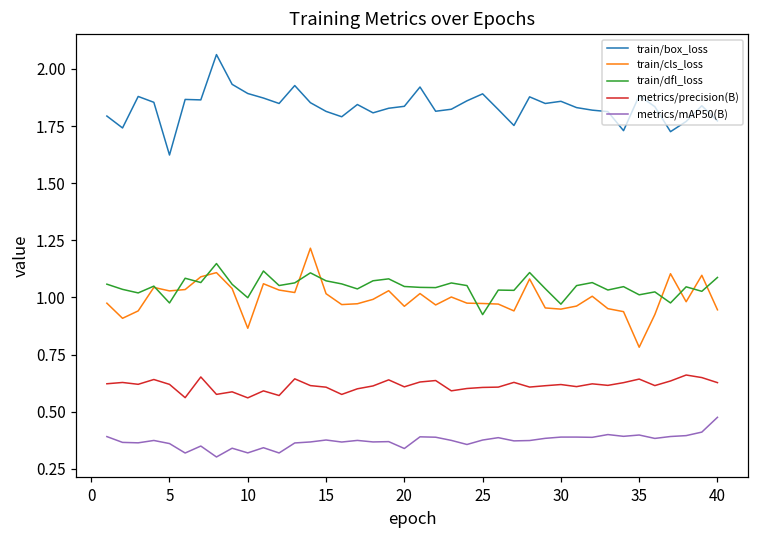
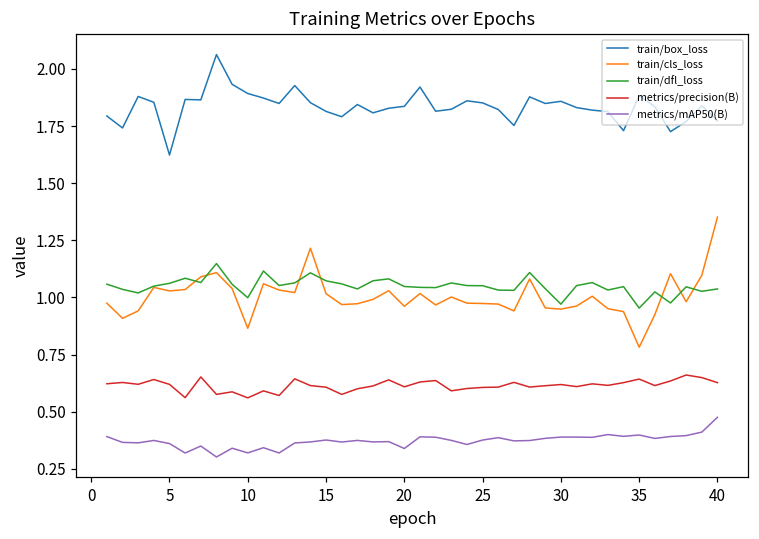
  {
    "train/box_loss": {
      "5": 1.62,
      "10": 1.89,
      "15": 1.81,
      "20": 1.84,
-     "25": 1.89,
+     "25": 1.85,
      "30": 1.86
    },
    "train/cls_loss": {
      "5": 1.03,
      "10": 0.87,
      "15": 1.02,
      "20": 0.96,
      "25": 0.97,
      "30": 0.95,
      "35": 0.78,
-     "40": 0.95
+     "40": 1.35
    },
    "train/dfl_loss": {
-     "5": 0.98,
+     "5": 1.06,
      "10": 1.00,
      "15": 1.07,
      "20": 1.05,
-     "25": 0.93,
+     "25": 1.05,
      "30": 0.97,
-     "35": 1.01,
-     "40": 1.09
+     "35": 0.95,
+     "40": 1.04
    },
    "metrics/precision(B)": {
      "5": 0.62,
      "10": 0.56,
      "15": 0.61,
      "20": 0.61,
      "25": 0.61,
      "30": 0.62,
      "35": 0.64,
      "40": 0.63
    },
    "metrics/mAP50(B)": {
      "5": 0.36,
      "10": 0.32,
      "15": 0.38,
      "20": 0.34,
      "25": 0.38,
      "30": 0.39,
      "35": 0.40,
      "40": 0.48
    }
  }
